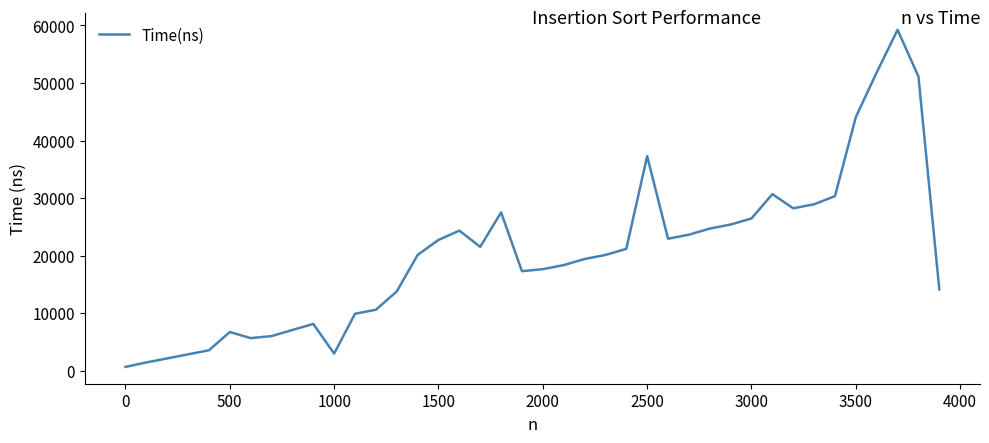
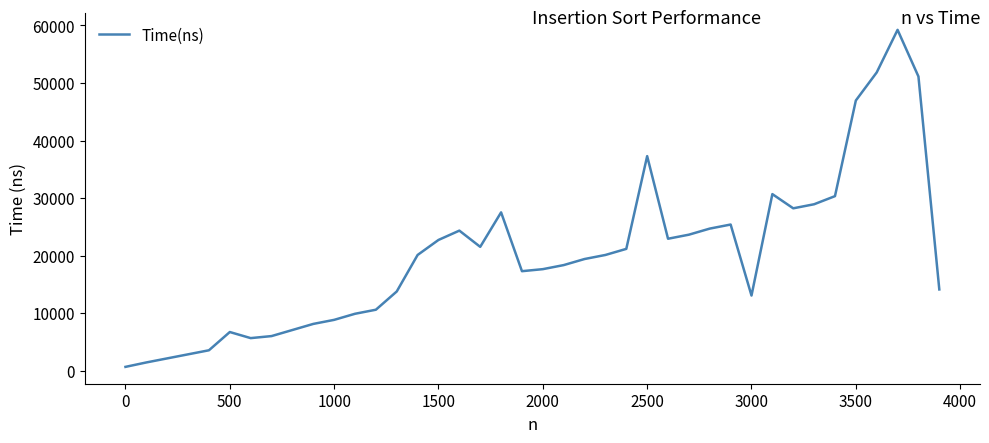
  {
    "0": 1000,
    "500": 7000,
-   "1000": 3000,
+   "1000": 9000,
    "1500": 23000,
    "2000": 18000,
    "2500": 37000,
-   "3000": 26000,
-   "3500": 44000
+   "3000": 13000,
+   "3500": 47000
  }
